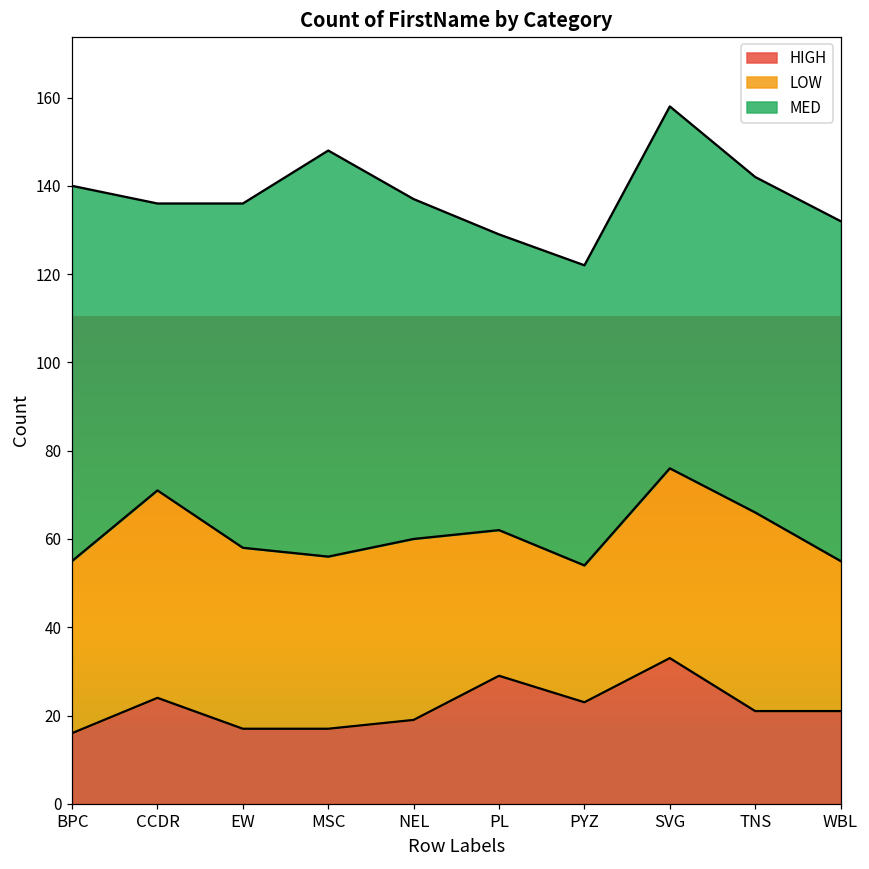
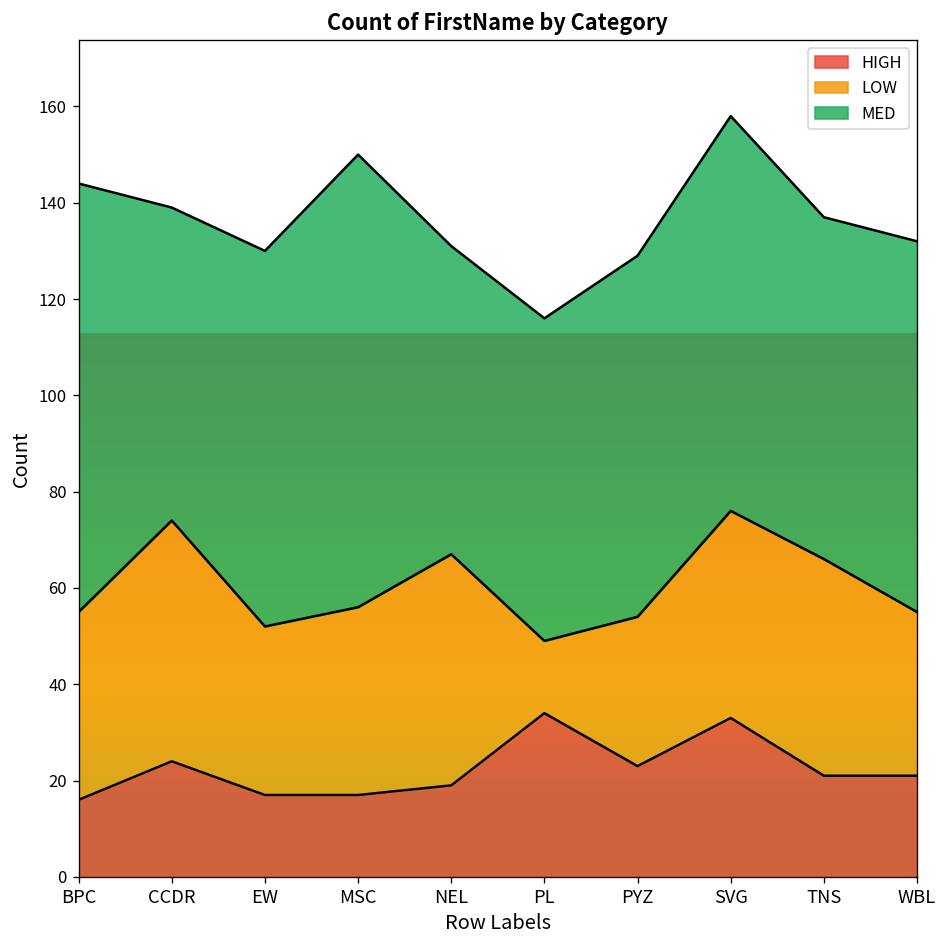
  {
    "HIGH": {
      "BPC": 16,
      "CCDR": 24,
      "EW": 17,
      "MSC": 17,
      "NEL": 19,
-     "PL": 29,
+     "PL": 34,
      "PYZ": 23,
      "SVG": 33,
      "TNS": 21,
      "WBL": 21
    },
    "LOW": {
      "BPC": 39,
-     "CCDR": 47,
-     "EW": 41,
+     "CCDR": 50,
+     "EW": 35,
      "MSC": 39,
-     "NEL": 41,
-     "PL": 33,
+     "NEL": 48,
+     "PL": 15,
      "PYZ": 31,
      "SVG": 43,
      "TNS": 45,
      "WBL": 34
    },
    "MED": {
-     "BPC": 85,
+     "BPC": 89,
      "CCDR": 65,
      "EW": 78,
-     "MSC": 92,
-     "NEL": 77,
+     "MSC": 94,
+     "NEL": 64,
      "PL": 67,
-     "PYZ": 68,
+     "PYZ": 75,
      "SVG": 82,
-     "TNS": 76,
+     "TNS": 71,
      "WBL": 77
    }
  }
